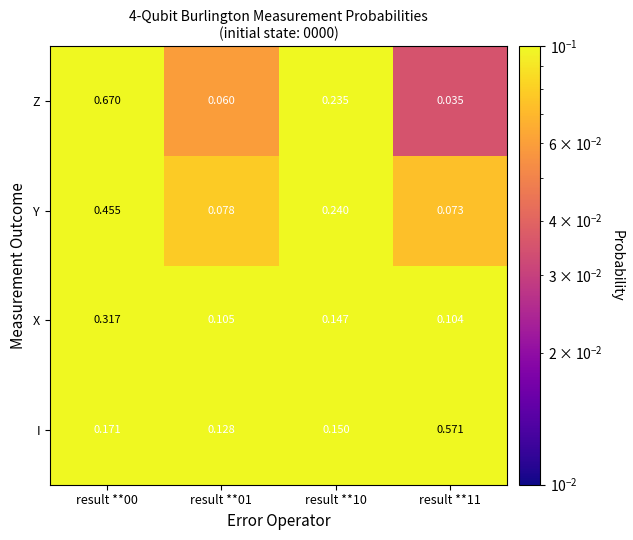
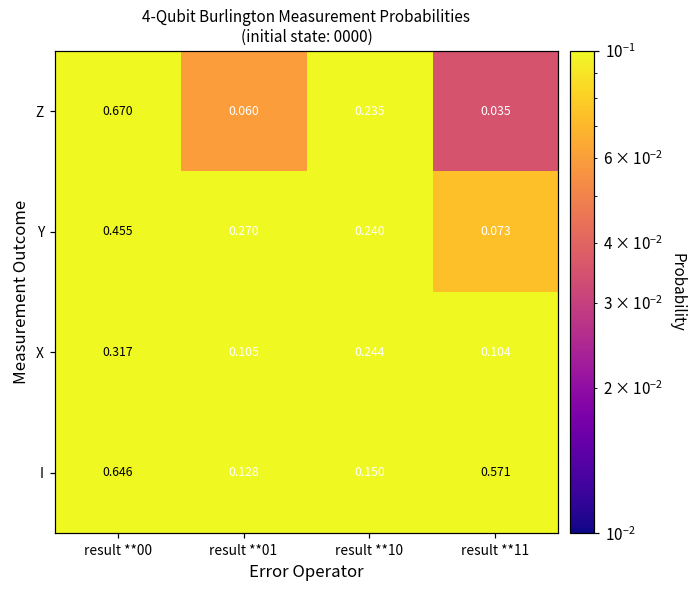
  {
    "Z": {
      "result **00": 0.670,
      "result **01": 0.060,
      "result **10": 0.235,
      "result **11": 0.035
    },
    "Y": {
      "result **00": 0.455,
-     "result **01": 0.078,
+     "result **01": 0.270,
      "result **10": 0.240,
      "result **11": 0.073
    },
    "X": {
      "result **00": 0.317,
      "result **01": 0.105,
-     "result **10": 0.147,
+     "result **10": 0.244,
      "result **11": 0.104
    },
    "I": {
-     "result **00": 0.171,
+     "result **00": 0.646,
      "result **01": 0.128,
      "result **10": 0.150,
      "result **11": 0.571
    }
  }
